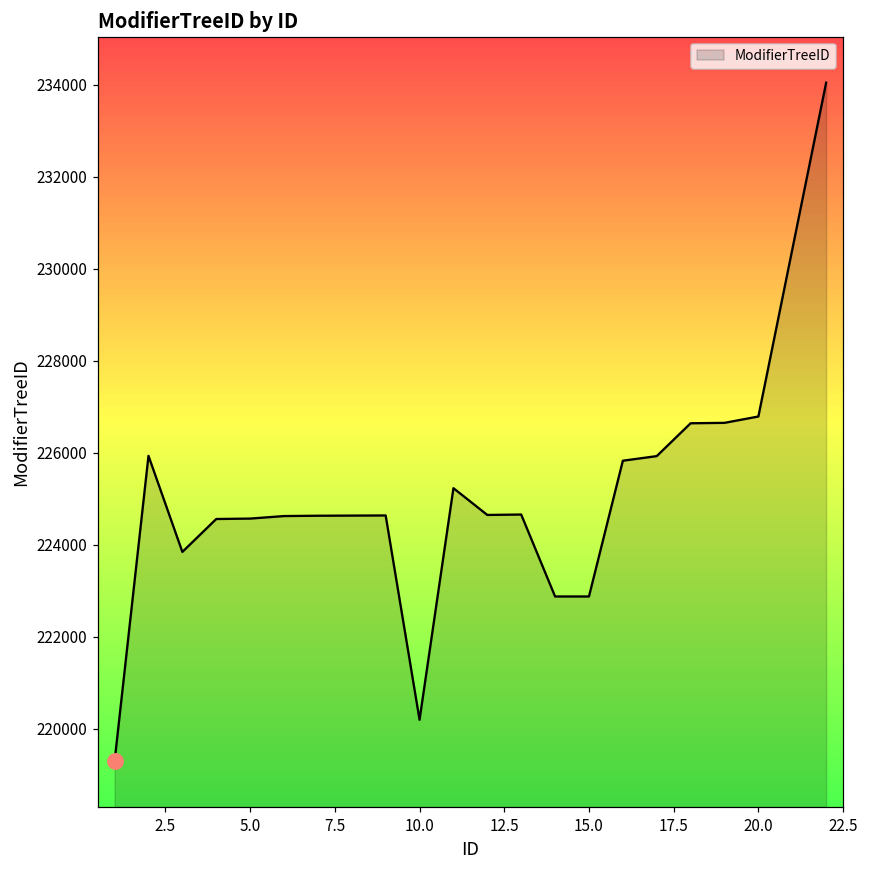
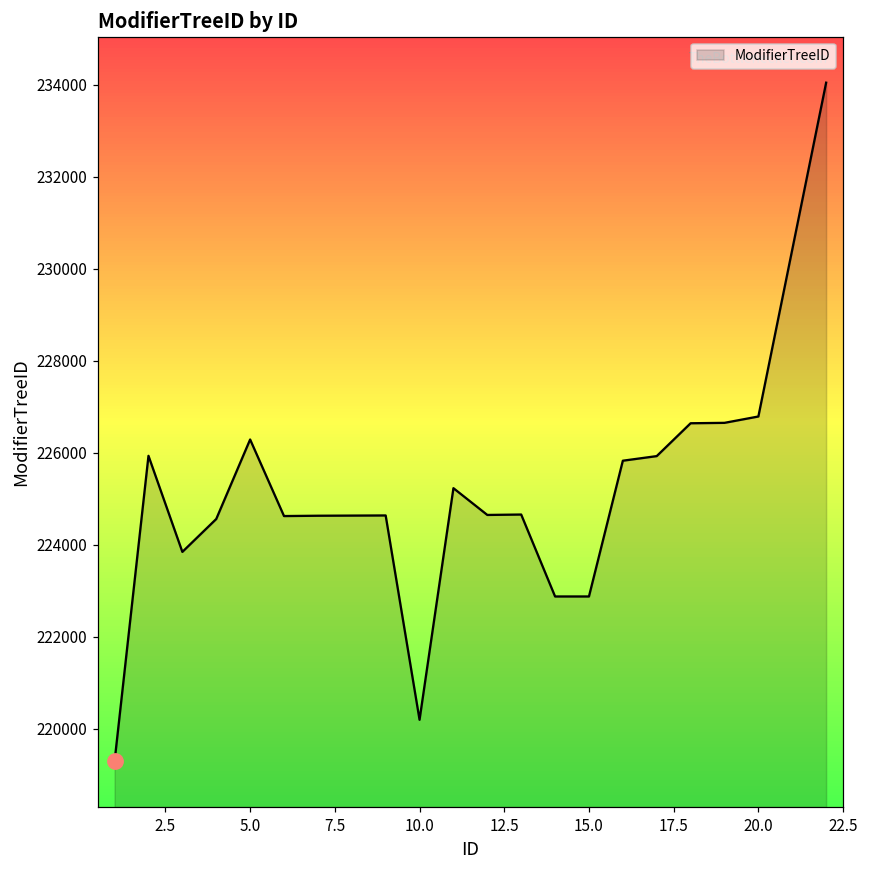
  {
    "ModifierTreeID": {
-     "5.0": 224600,
+     "5.0": 226300,
      "10.0": 220200,
      "15.0": 222900,
      "20.0": 226800
    }
  }
